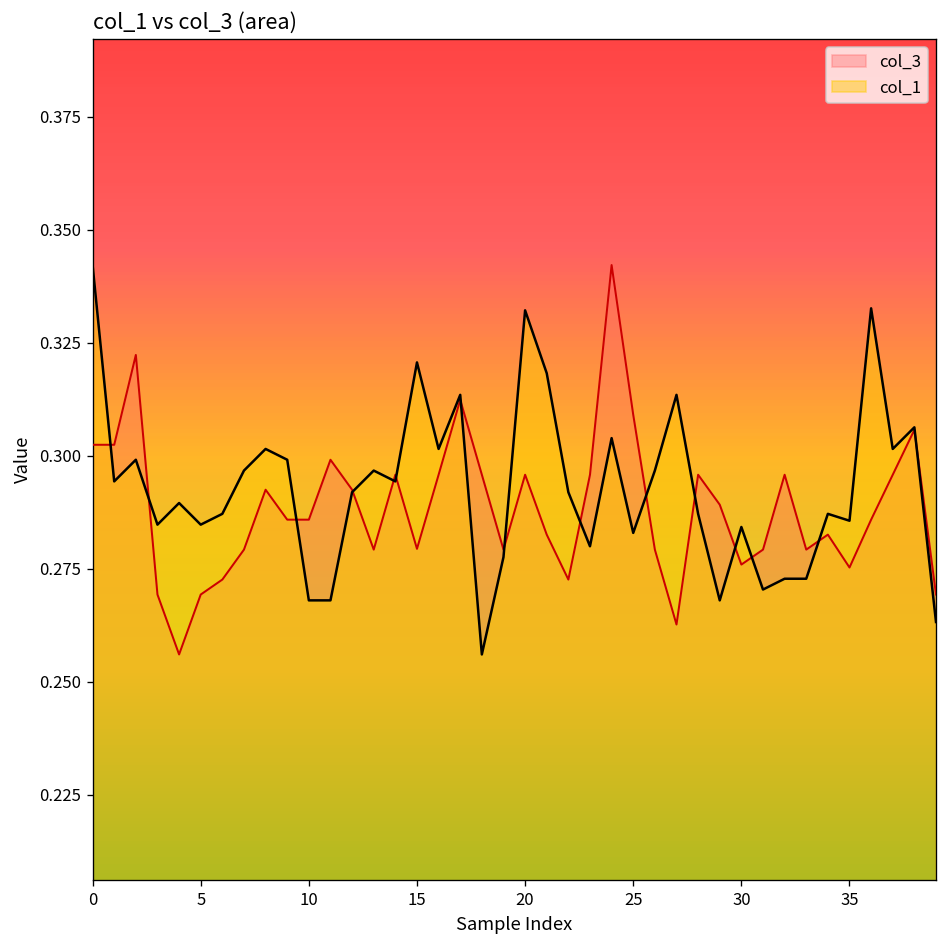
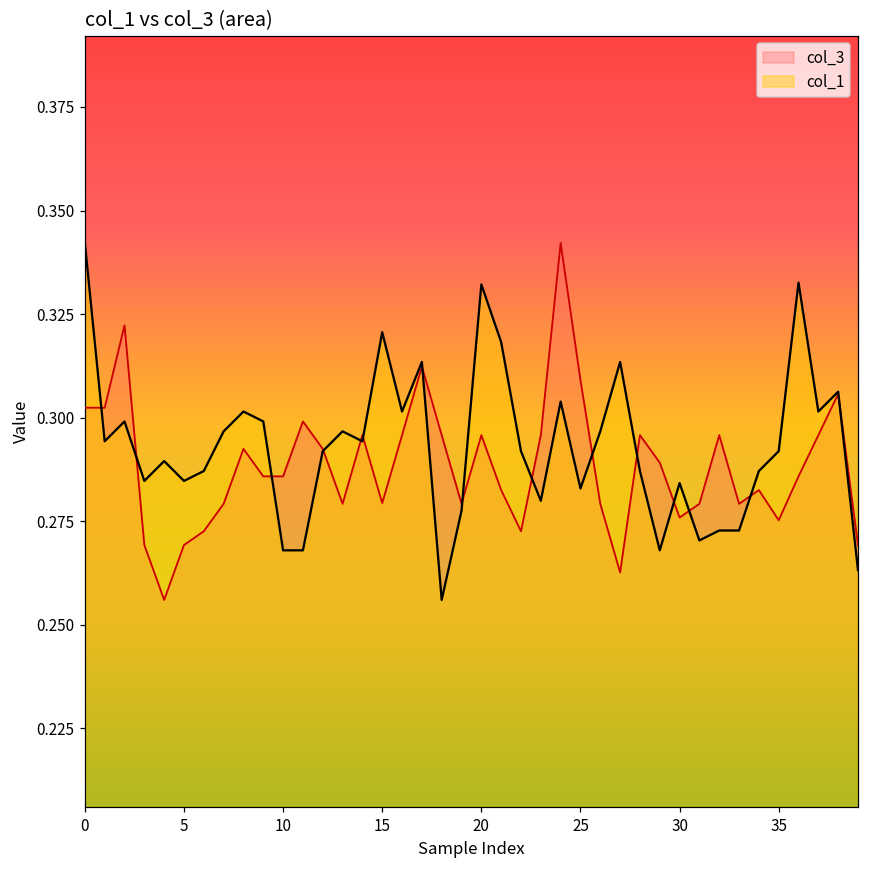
  {
    "col_3": {
      "0": 0.302,
      "5": 0.269,
      "10": 0.286,
      "15": 0.279,
      "20": 0.296,
      "25": 0.309,
      "30": 0.276,
      "35": 0.275
    },
    "col_1": {
      "0": 0.342,
      "5": 0.285,
      "10": 0.268,
      "15": 0.321,
      "20": 0.332,
      "25": 0.283,
      "30": 0.284,
-     "35": 0.286
+     "35": 0.292
    }
  }
